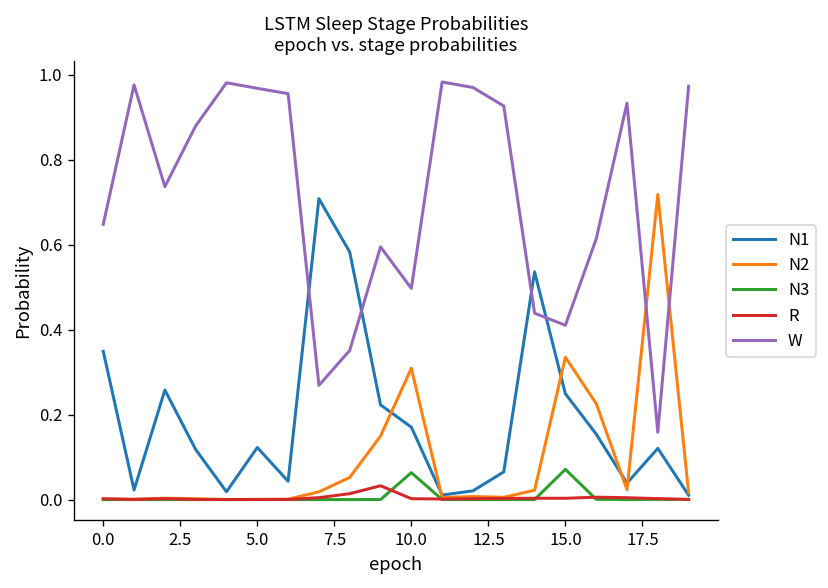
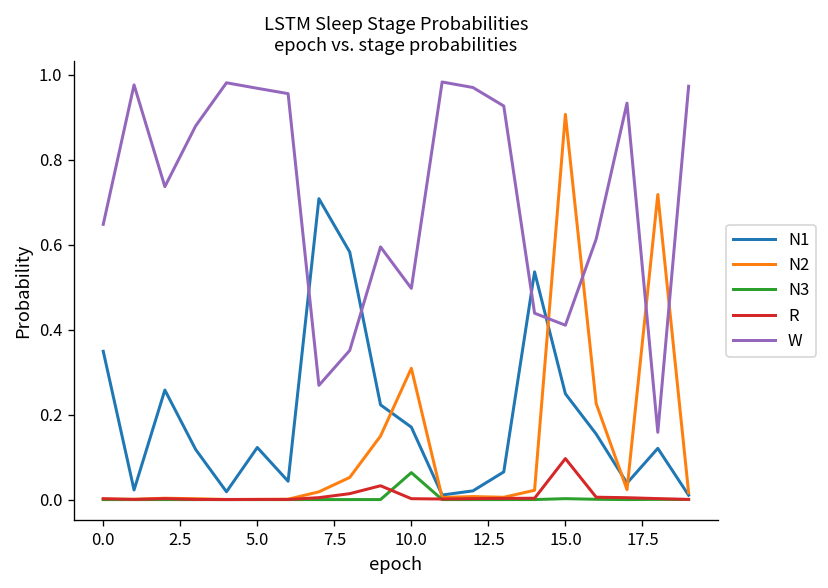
  {
    "N1": {
      "0.0": 0.35,
      "5.0": 0.12,
      "10.0": 0.17,
      "15.0": 0.25
    },
    "N2": {
      "10.0": 0.31,
-     "15.0": 0.34
+     "15.0": 0.91
    },
    "N3": {
      "10.0": 0.06,
-     "15.0": 0.07
+     "15.0": 0.00
    },
    "R": {
      "10.0": 0.00,
-     "15.0": 0.00
+     "15.0": 0.10
    },
    "W": {
      "0.0": 0.65,
      "5.0": 0.97,
      "10.0": 0.50,
      "15.0": 0.41
    }
  }
